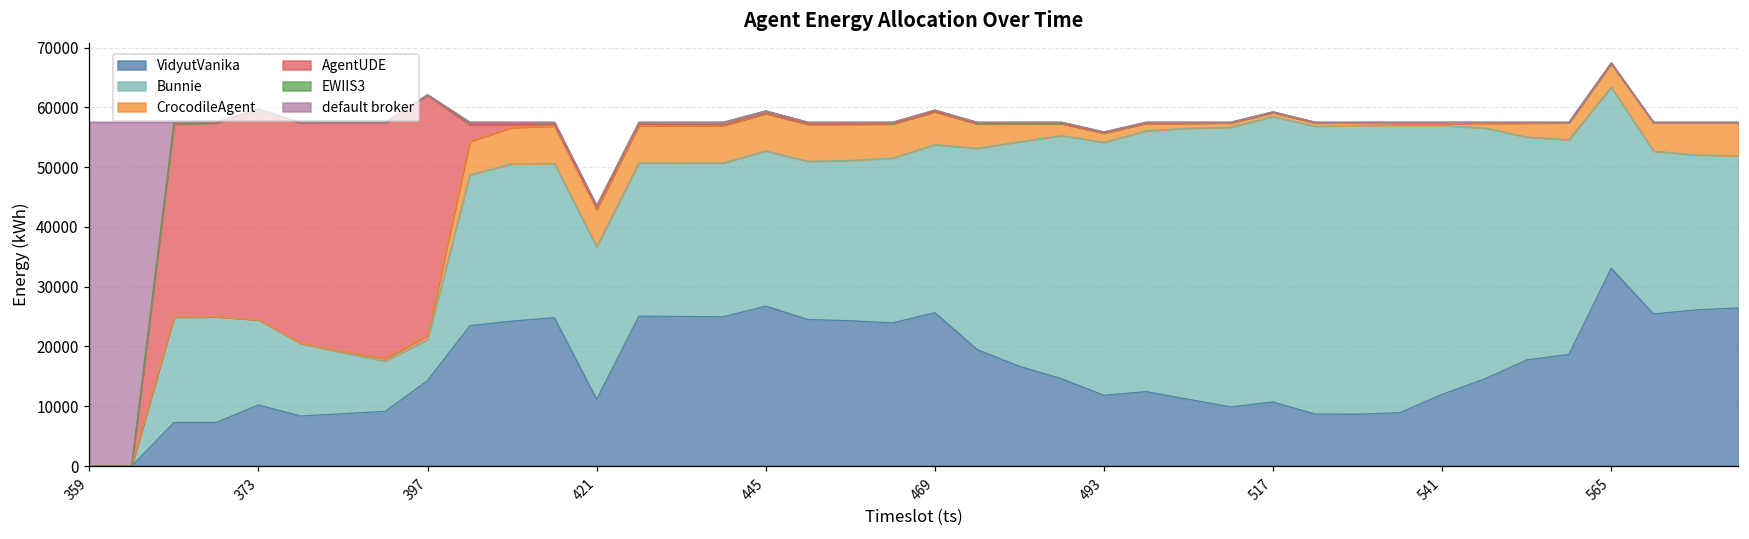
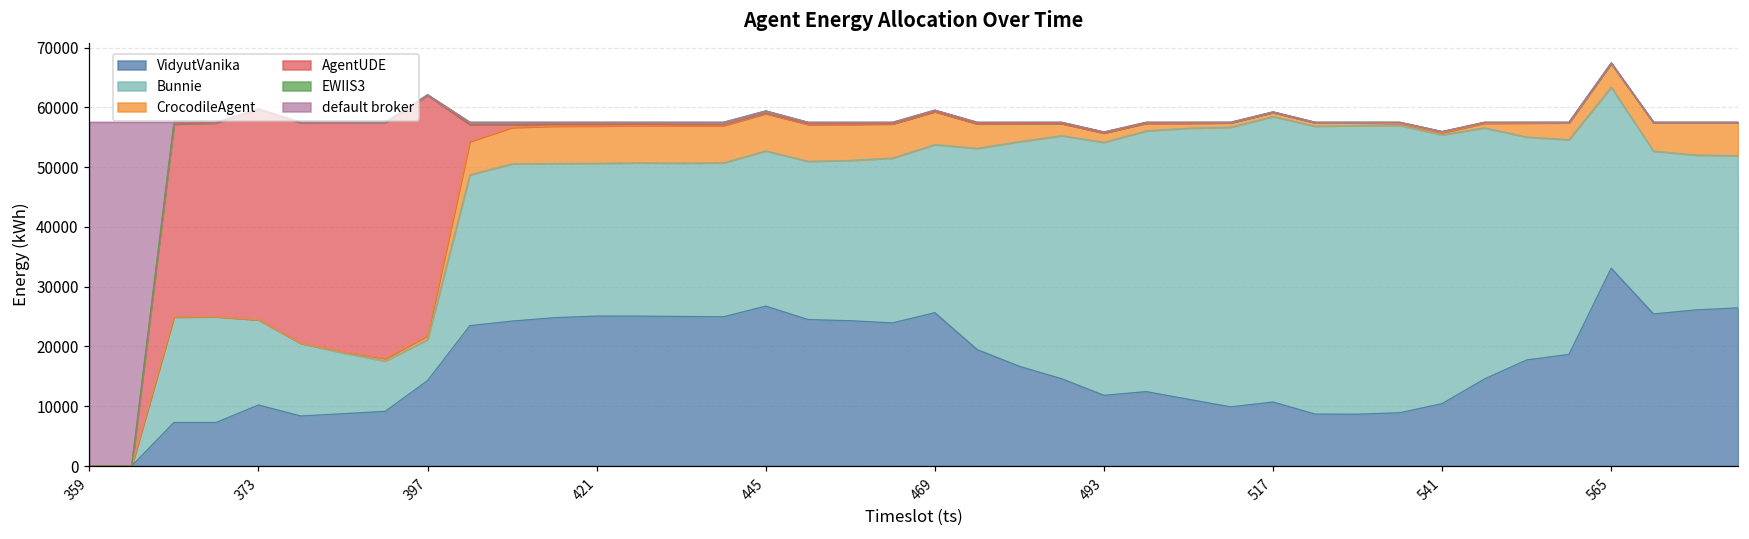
  {
    "VidyutVanika": {
      "373": 10000,
      "397": 14000,
-     "421": 11000,
+     "421": 25000,
      "445": 27000,
      "469": 26000,
      "493": 12000,
      "517": 11000,
-     "541": 12000,
+     "541": 10000,
      "565": 33000
    },
    "Bunnie": {
      "397": 7000,
      "421": 26000,
      "445": 26000,
      "469": 28000,
      "493": 42000,
      "517": 48000,
      "565": 30000
    },
    "CrocodileAgent": {
      "397": 1000
    },
    "default broker": {
      "359": 58000
    }
  }
